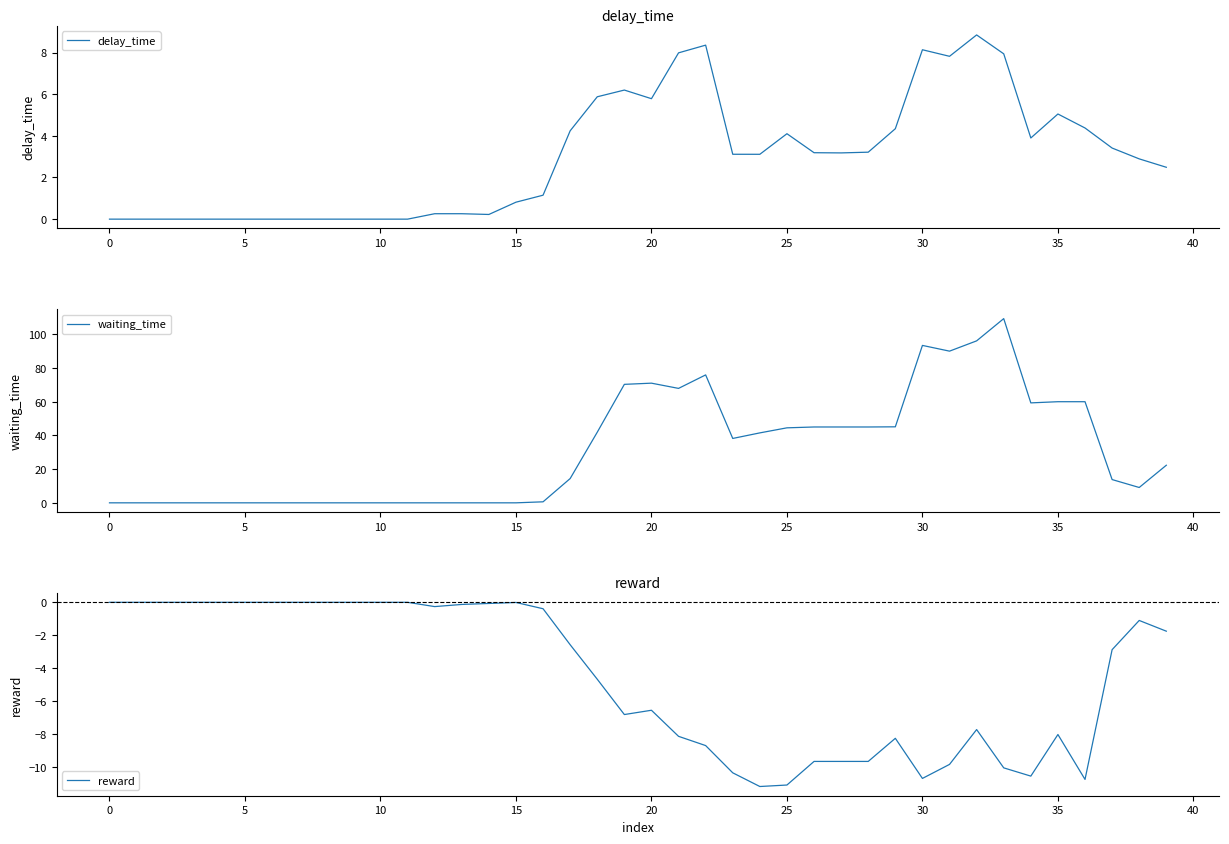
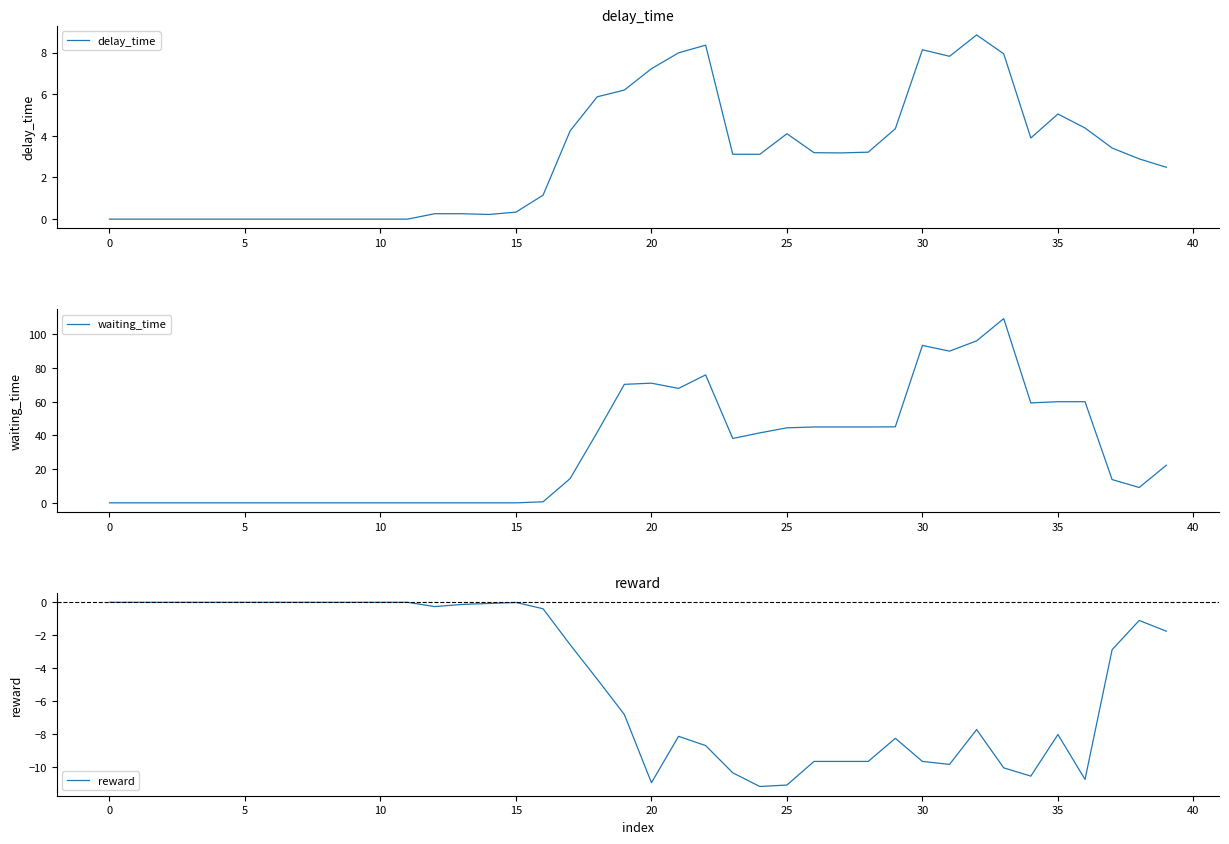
  {
    "delay_time": {
      "0": 0.0,
      "5": 0.0,
      "10": 0.0,
-     "15": 0.8,
-     "20": 5.8,
+     "15": 0.3,
+     "20": 7.2,
      "25": 4.1,
      "30": 8.1,
      "35": 5.0
    },
    "reward": {
      "0": 0.0,
      "5": 0.0,
      "10": 0.0,
      "15": 0.0,
-     "20": -6.5,
+     "20": -10.9,
      "25": -11.1,
-     "30": -10.7,
+     "30": -9.6,
      "35": -8.0
    }
  }
